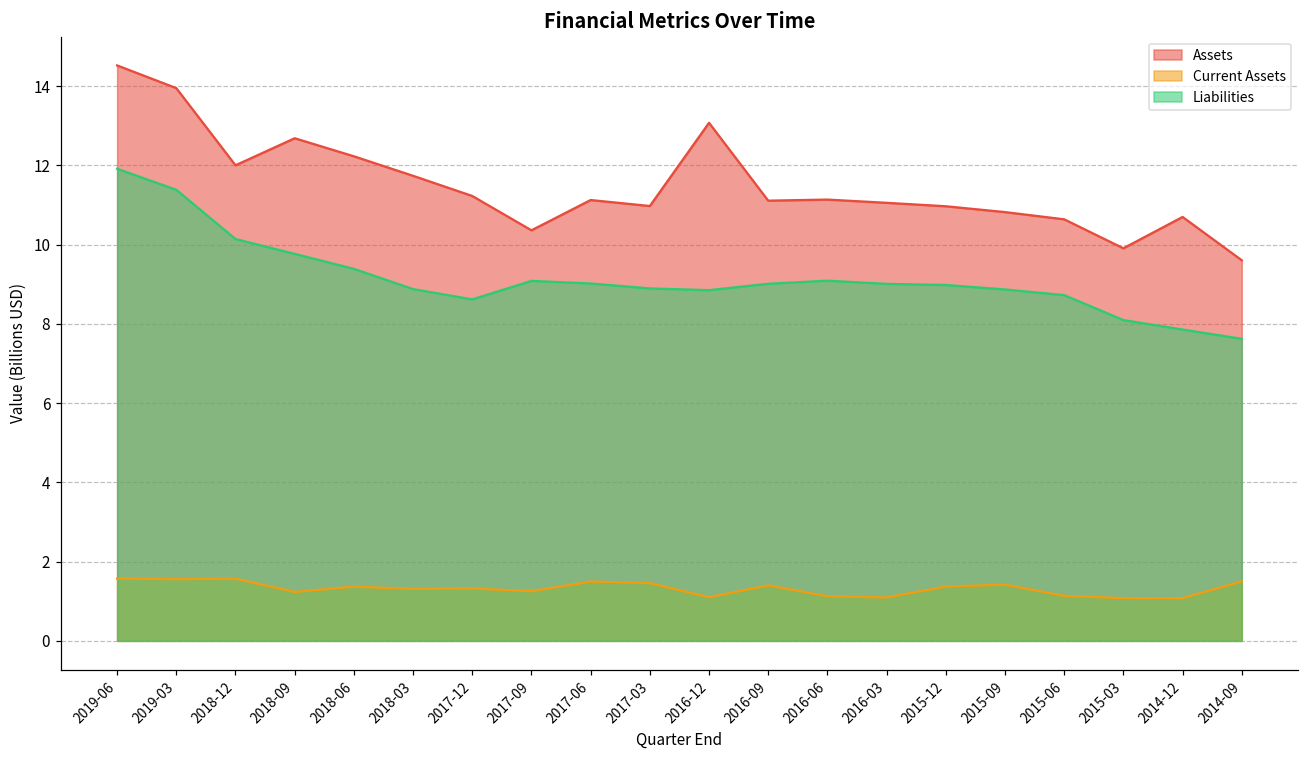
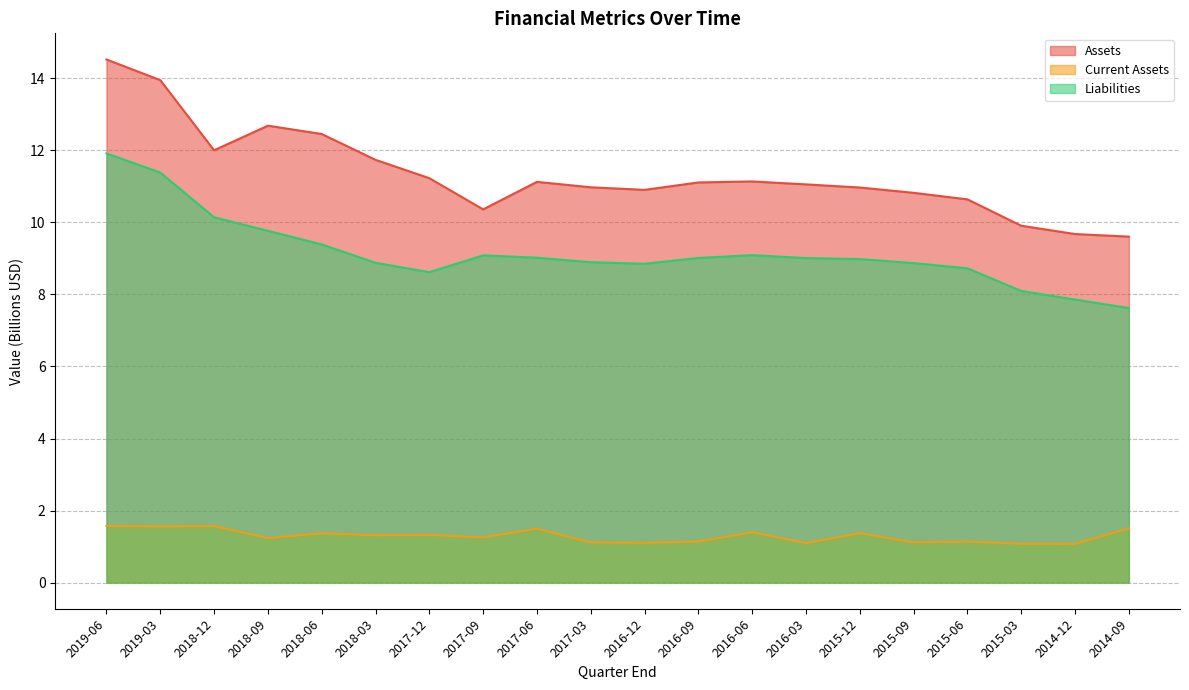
  {
    "Assets": {
      "2019-06": 14.5,
      "2019-03": 13.9,
      "2018-12": 12.0,
      "2018-09": 12.7,
-     "2018-06": 12.2,
+     "2018-06": 12.5,
      "2018-03": 11.7,
      "2017-12": 11.2,
      "2017-09": 10.4,
      "2017-06": 11.1,
      "2017-03": 11.0,
-     "2016-12": 13.1,
+     "2016-12": 10.9,
      "2016-09": 11.1,
      "2016-06": 11.1,
      "2016-03": 11.1,
      "2015-12": 11.0,
      "2015-09": 10.8,
      "2015-06": 10.6,
      "2015-03": 9.9,
-     "2014-12": 10.7,
+     "2014-12": 9.7,
      "2014-09": 9.6
    },
    "Current Assets": {
      "2019-06": 1.6,
      "2019-03": 1.6,
      "2018-12": 1.6,
      "2018-09": 1.2,
      "2018-06": 1.4,
      "2018-03": 1.3,
      "2017-12": 1.3,
      "2017-09": 1.3,
      "2017-06": 1.5,
-     "2017-03": 1.5,
+     "2017-03": 1.1,
      "2016-12": 1.1,
-     "2016-09": 1.4,
-     "2016-06": 1.1,
+     "2016-09": 1.1,
+     "2016-06": 1.4,
      "2016-03": 1.1,
      "2015-12": 1.4,
-     "2015-09": 1.4,
+     "2015-09": 1.1,
      "2015-06": 1.1,
      "2015-03": 1.1,
      "2014-12": 1.1,
      "2014-09": 1.5
    },
    "Liabilities": {
      "2019-06": 11.9,
      "2019-03": 11.4,
      "2018-12": 10.1,
      "2018-09": 9.8,
      "2018-06": 9.4,
      "2018-03": 8.9,
      "2017-12": 8.6,
      "2017-09": 9.1,
      "2017-06": 9.0,
      "2017-03": 8.9,
      "2016-12": 8.9,
      "2016-09": 9.0,
      "2016-06": 9.1,
      "2016-03": 9.0,
      "2015-12": 9.0,
      "2015-09": 8.9,
      "2015-06": 8.7,
      "2015-03": 8.1,
      "2014-12": 7.9,
      "2014-09": 7.6
    }
  }
